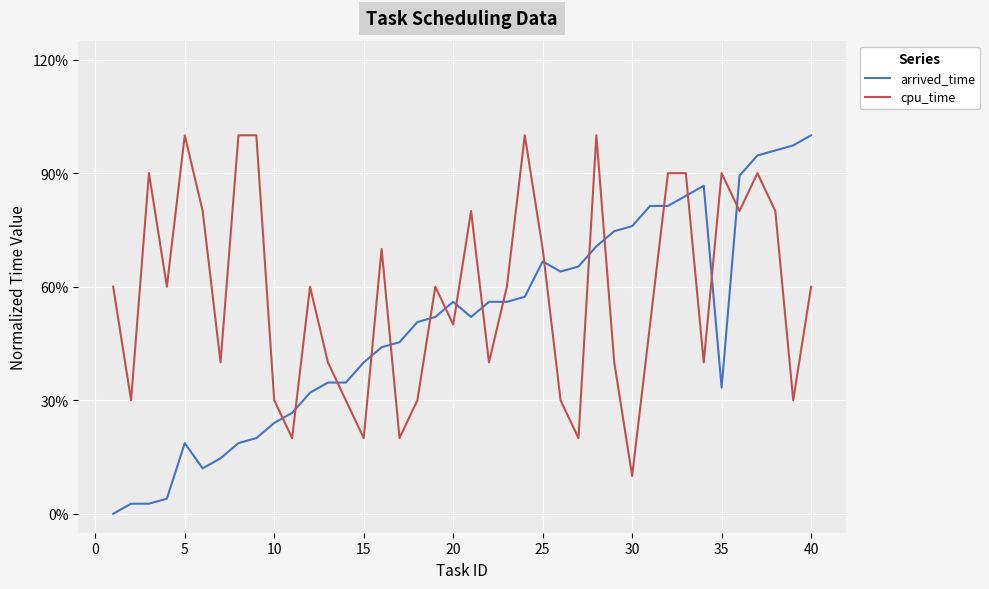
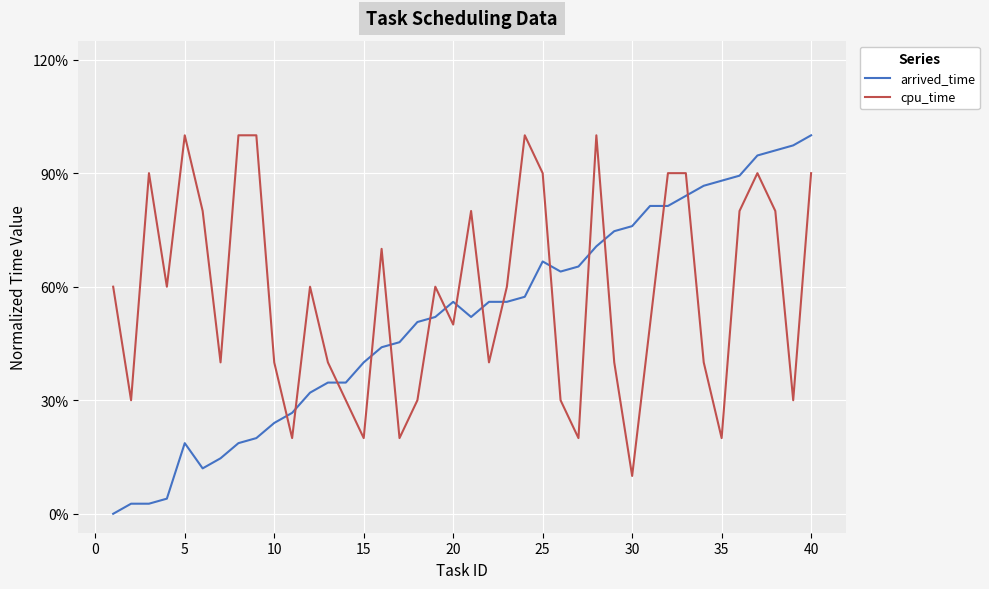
  {
    "arrived_time": {
      "5": "19%",
      "10": "24%",
      "15": "40%",
      "20": "56%",
      "25": "67%",
      "30": "76%",
-     "35": "33%",
+     "35": "88%",
      "40": "100%"
    },
    "cpu_time": {
      "5": "100%",
-     "10": "30%",
+     "10": "40%",
      "15": "20%",
      "20": "50%",
-     "25": "70%",
+     "25": "90%",
      "30": "10%",
-     "35": "90%",
-     "40": "60%"
+     "35": "20%",
+     "40": "90%"
    }
  }
